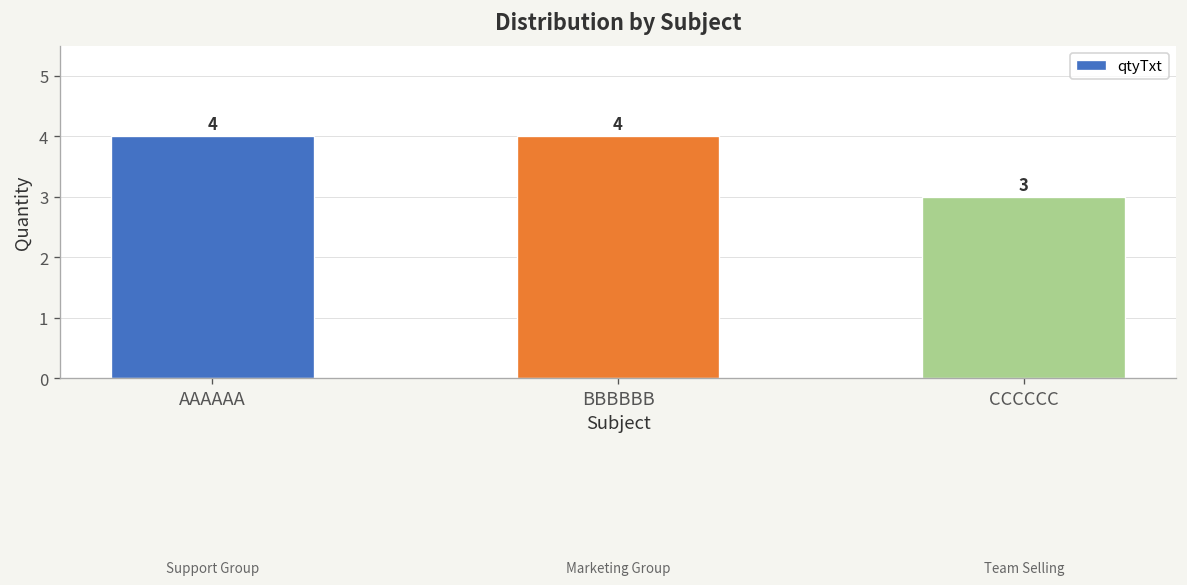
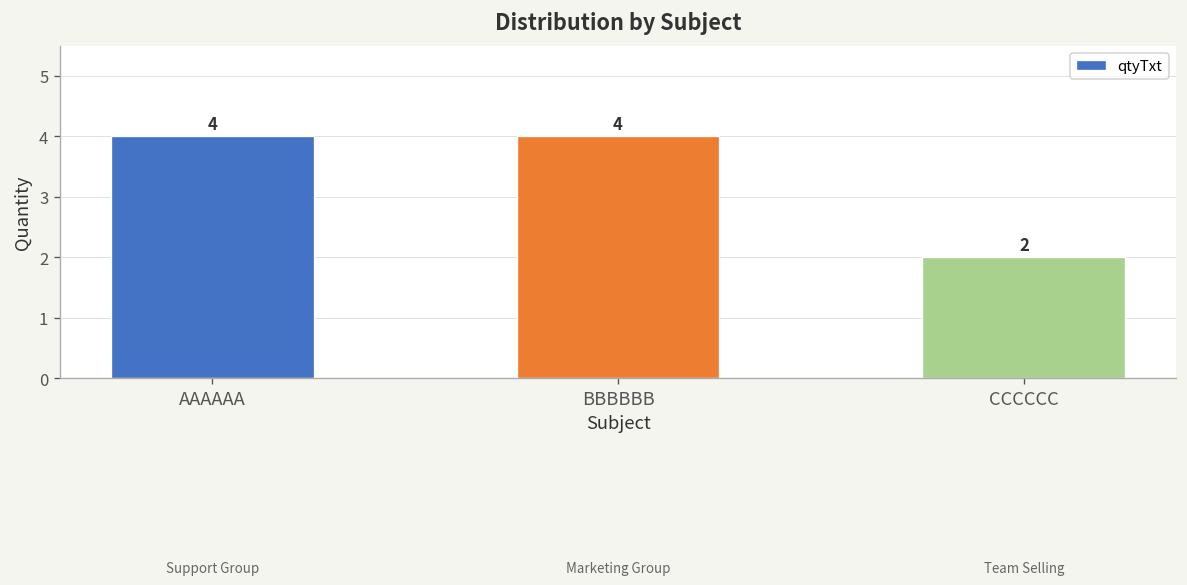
  {
    "AAAAAA": 4,
    "BBBBBB": 4,
-   "CCCCCC": 3
+   "CCCCCC": 2
  }
